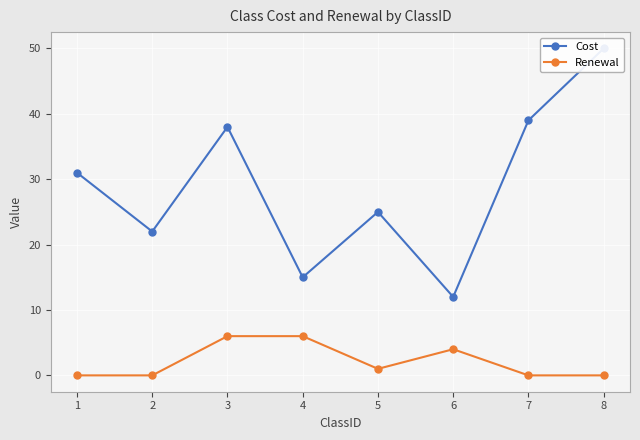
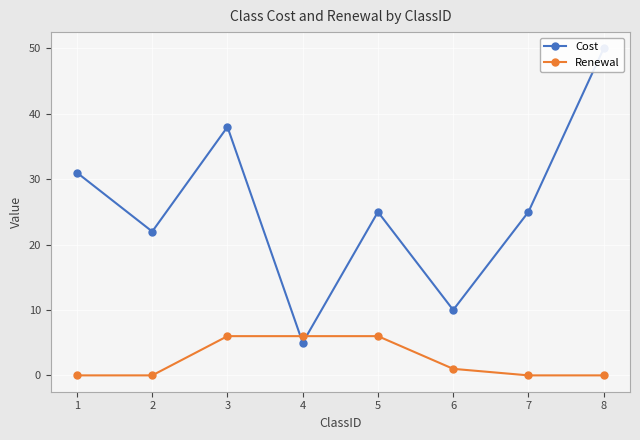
  {
    "Cost": {
      "1": 31,
      "2": 22,
      "3": 38,
-     "4": 15,
+     "4": 5,
      "5": 25,
-     "6": 12,
-     "7": 39
+     "6": 10,
+     "7": 25
    },
    "Renewal": {
      "1": 0,
      "2": 0,
      "3": 6,
      "4": 6,
-     "5": 1,
-     "6": 4,
+     "5": 6,
+     "6": 1,
      "7": 0,
      "8": 0
    }
  }
